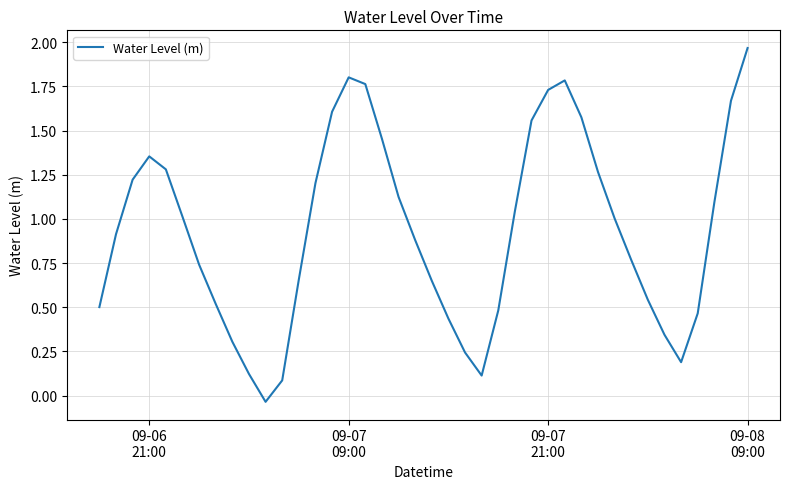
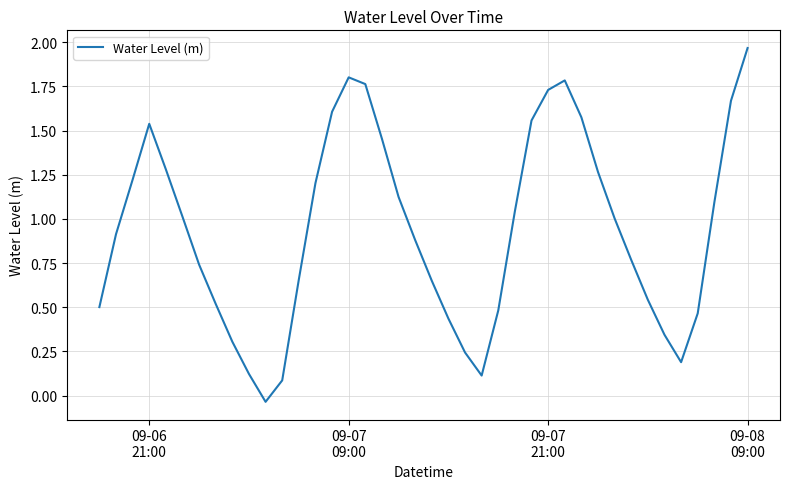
  {
-   "09-06 21:00": 1.35,
+   "09-06 21:00": 1.54,
    "09-07 09:00": 1.80,
    "09-07 21:00": 1.73,
    "09-08 09:00": 1.97
  }
